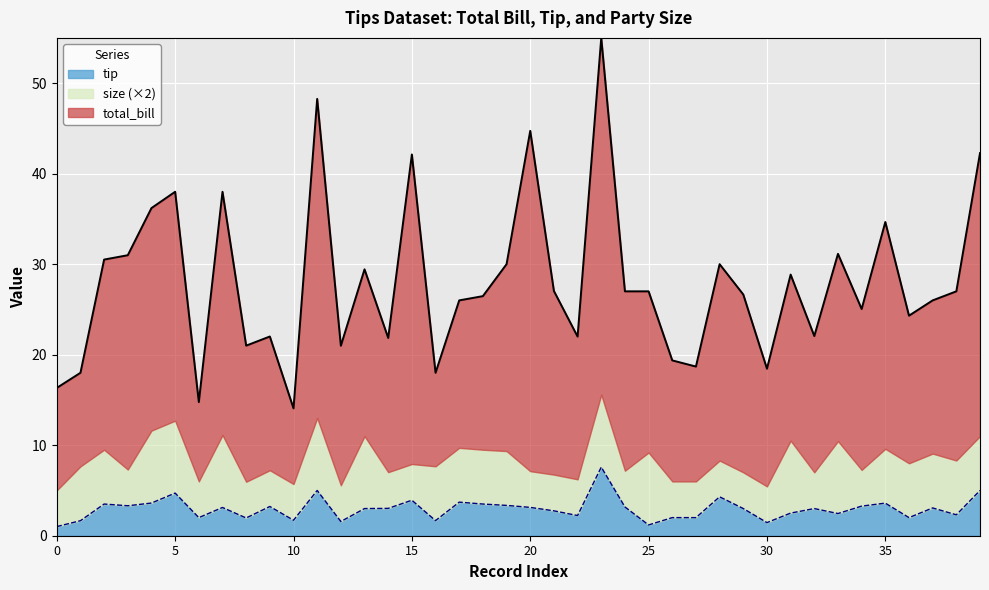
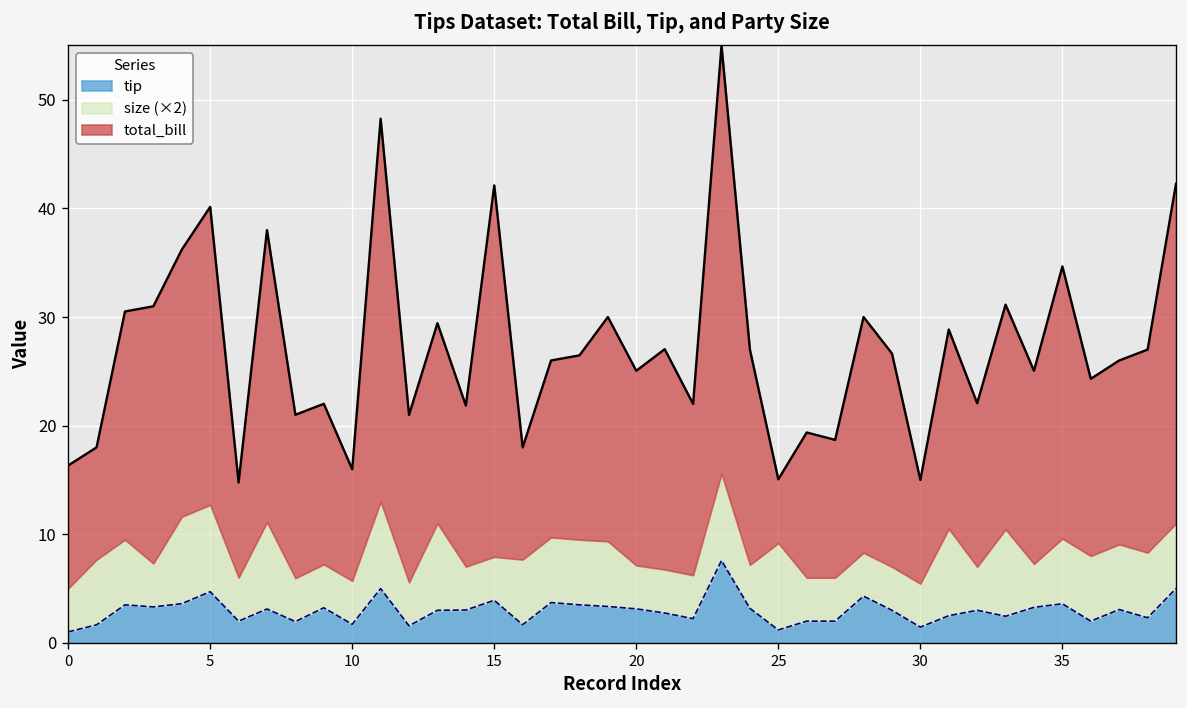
  {
    "tip": {
      "0": 1,
      "5": 5,
      "10": 2,
      "15": 4,
      "20": 3,
      "25": 1,
      "30": 1,
      "35": 4
    },
    "size (×2)": {
      "0": 4,
      "5": 8,
      "10": 4,
      "15": 4,
      "20": 4,
      "25": 8,
      "30": 4,
      "35": 6
    },
    "total_bill": {
      "0": 11,
-     "5": 25,
-     "10": 8,
+     "5": 27,
+     "10": 10,
      "15": 34,
-     "20": 38,
-     "25": 18,
-     "30": 13,
+     "20": 18,
+     "25": 6,
+     "30": 10,
      "35": 25
    }
  }
